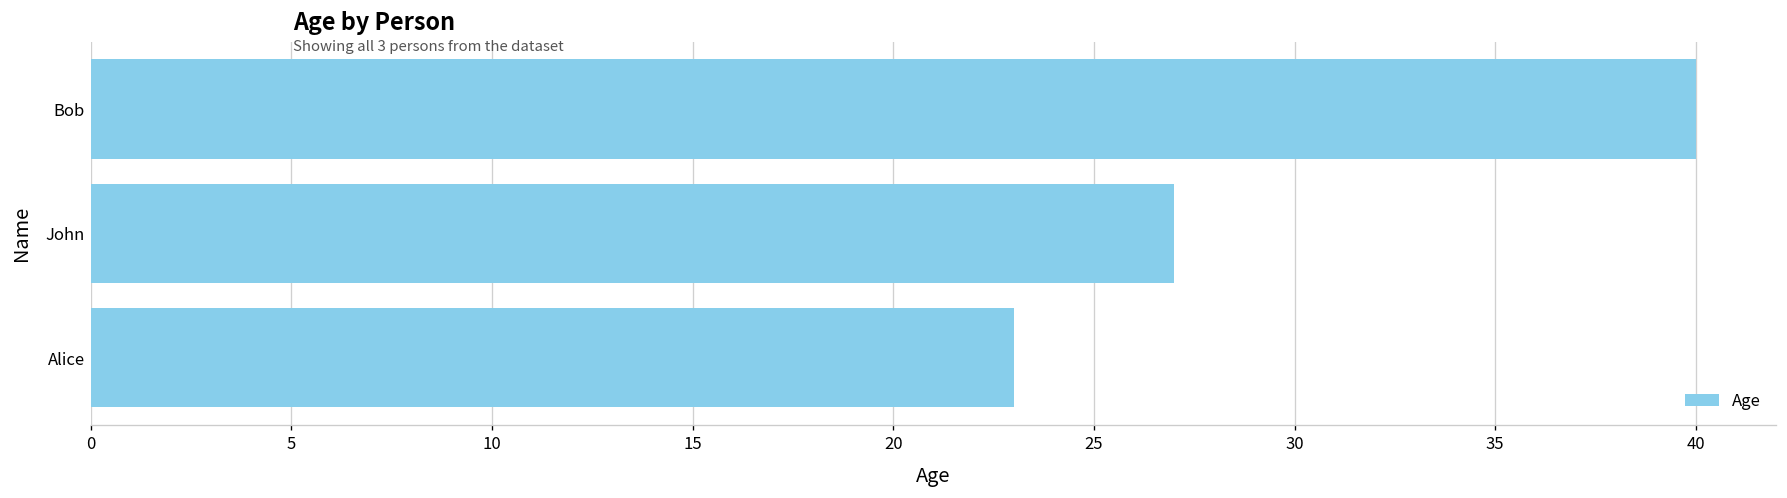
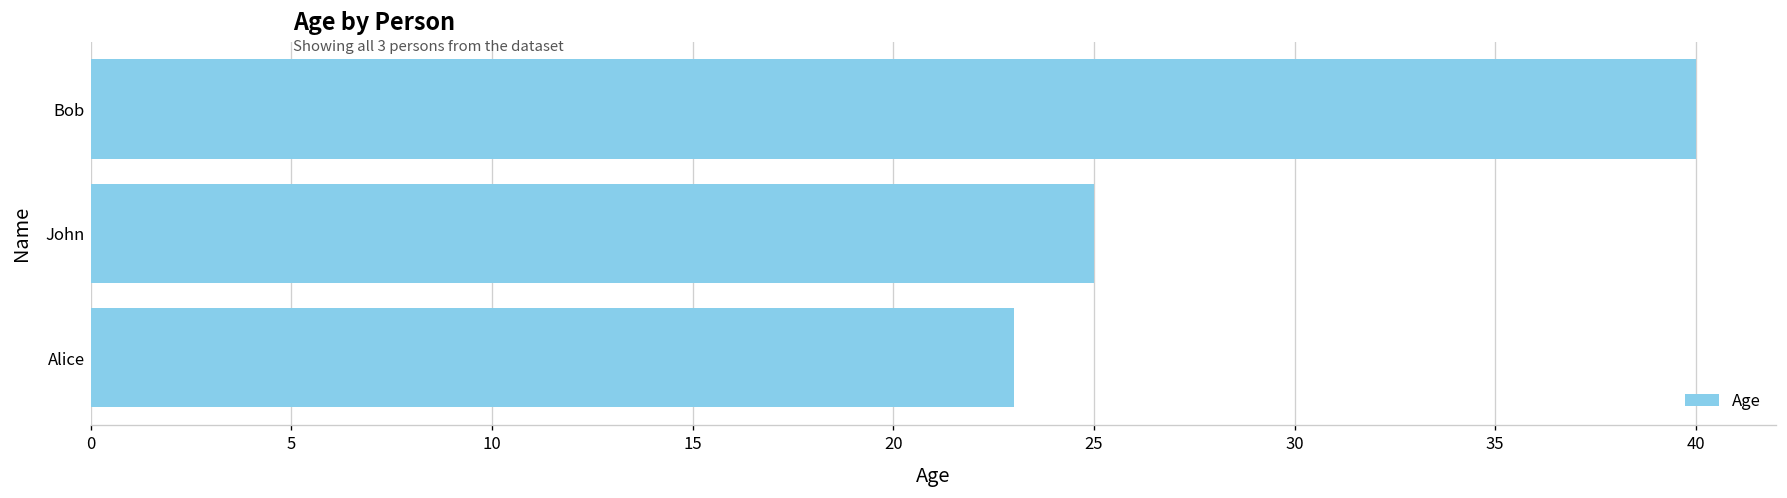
  {
    "Bob": 40,
-   "John": 27,
+   "John": 25,
    "Alice": 23
  }
